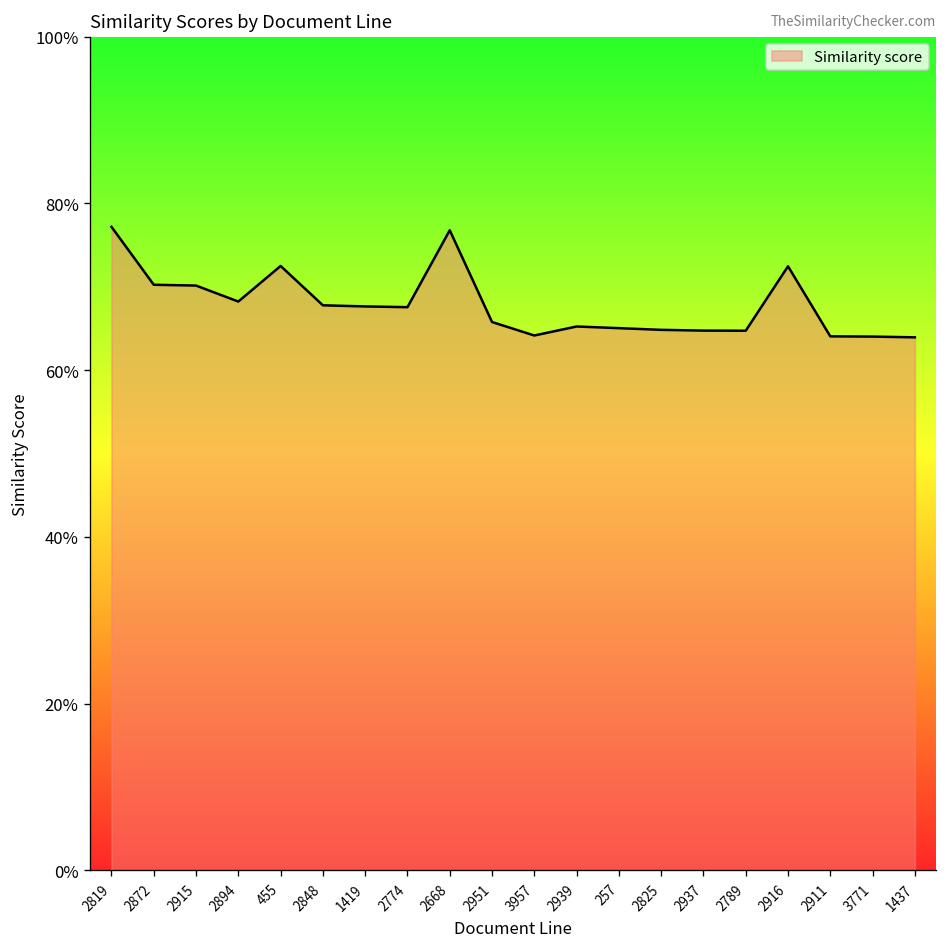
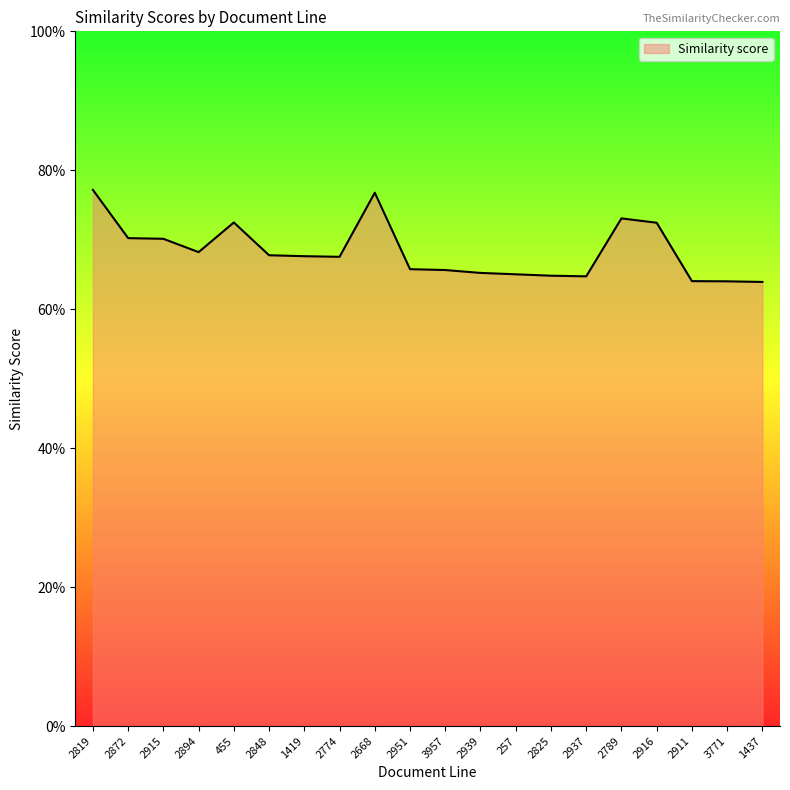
  {
    "2819": "77%",
    "2872": "70%",
    "2915": "70%",
    "2894": "68%",
    "455": "72%",
    "2848": "68%",
    "1419": "68%",
    "2774": "68%",
    "2668": "77%",
    "2951": "66%",
-   "3957": "64%",
+   "3957": "66%",
    "2939": "65%",
    "257": "65%",
    "2825": "65%",
    "2937": "65%",
-   "2789": "65%",
+   "2789": "73%",
    "2916": "72%",
    "2911": "64%",
    "3771": "64%",
    "1437": "64%"
  }
